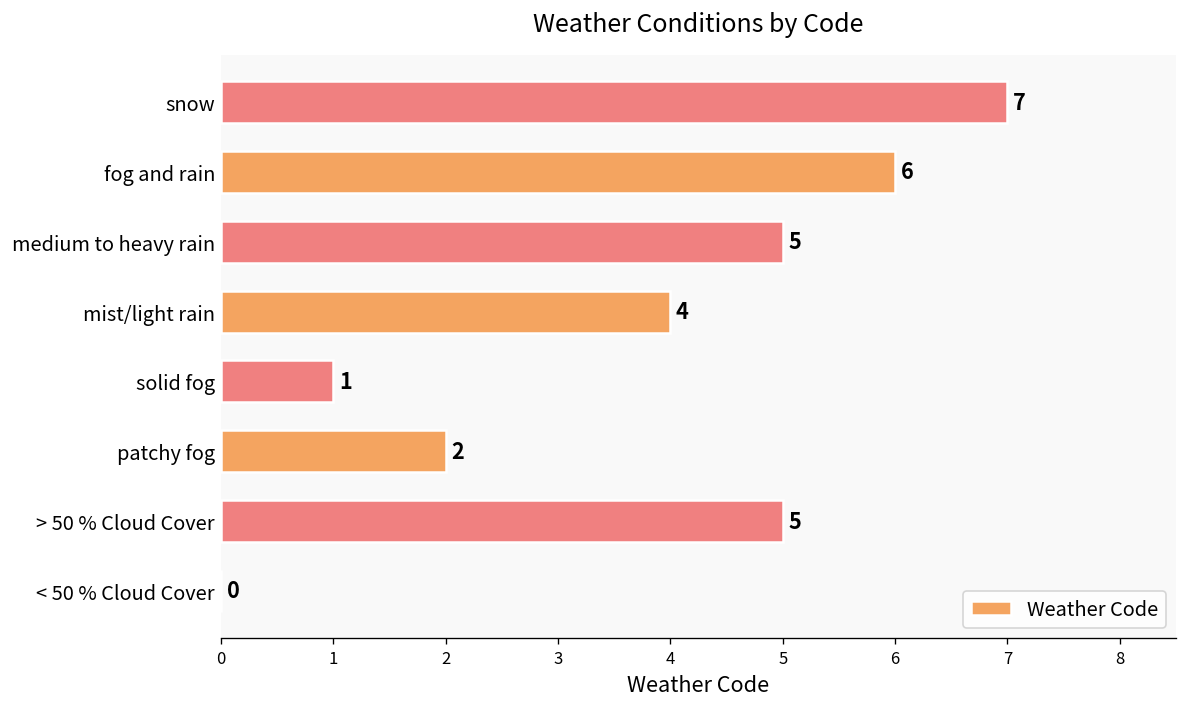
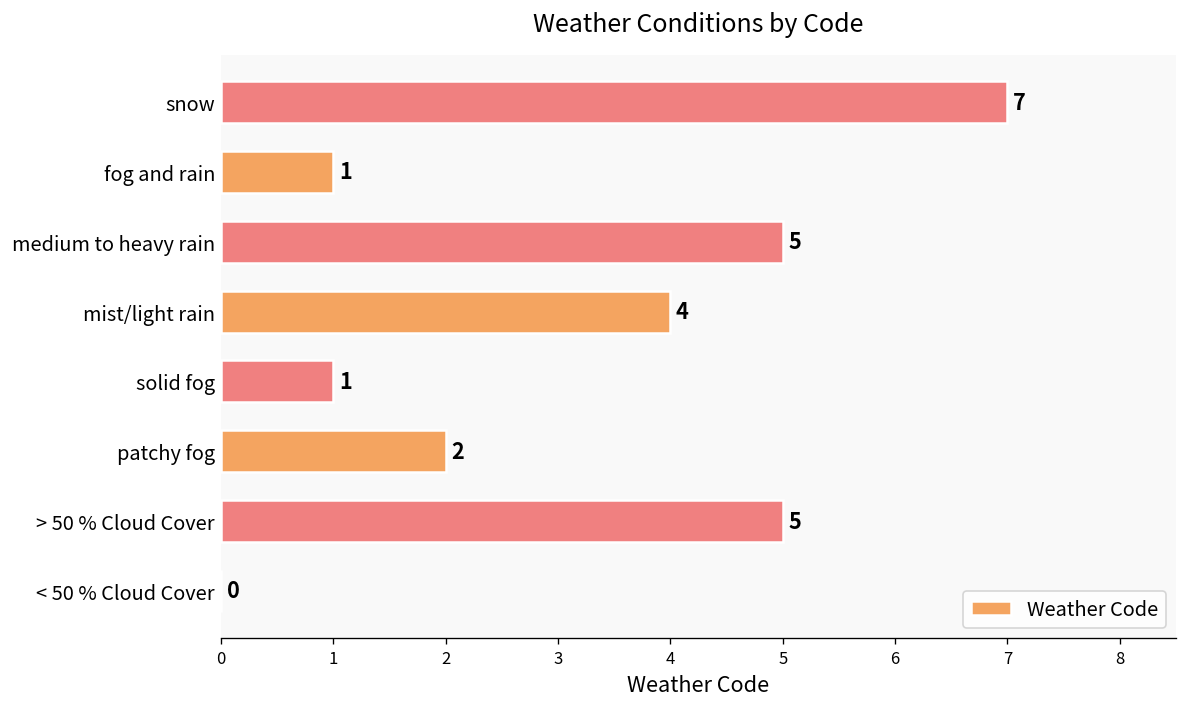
  {
    "snow": 7,
-   "fog and rain": 6,
+   "fog and rain": 1,
    "medium to heavy rain": 5,
    "mist/light rain": 4,
    "solid fog": 1,
    "patchy fog": 2,
    "> 50 % Cloud Cover": 5,
    "< 50 % Cloud Cover": 0
  }
